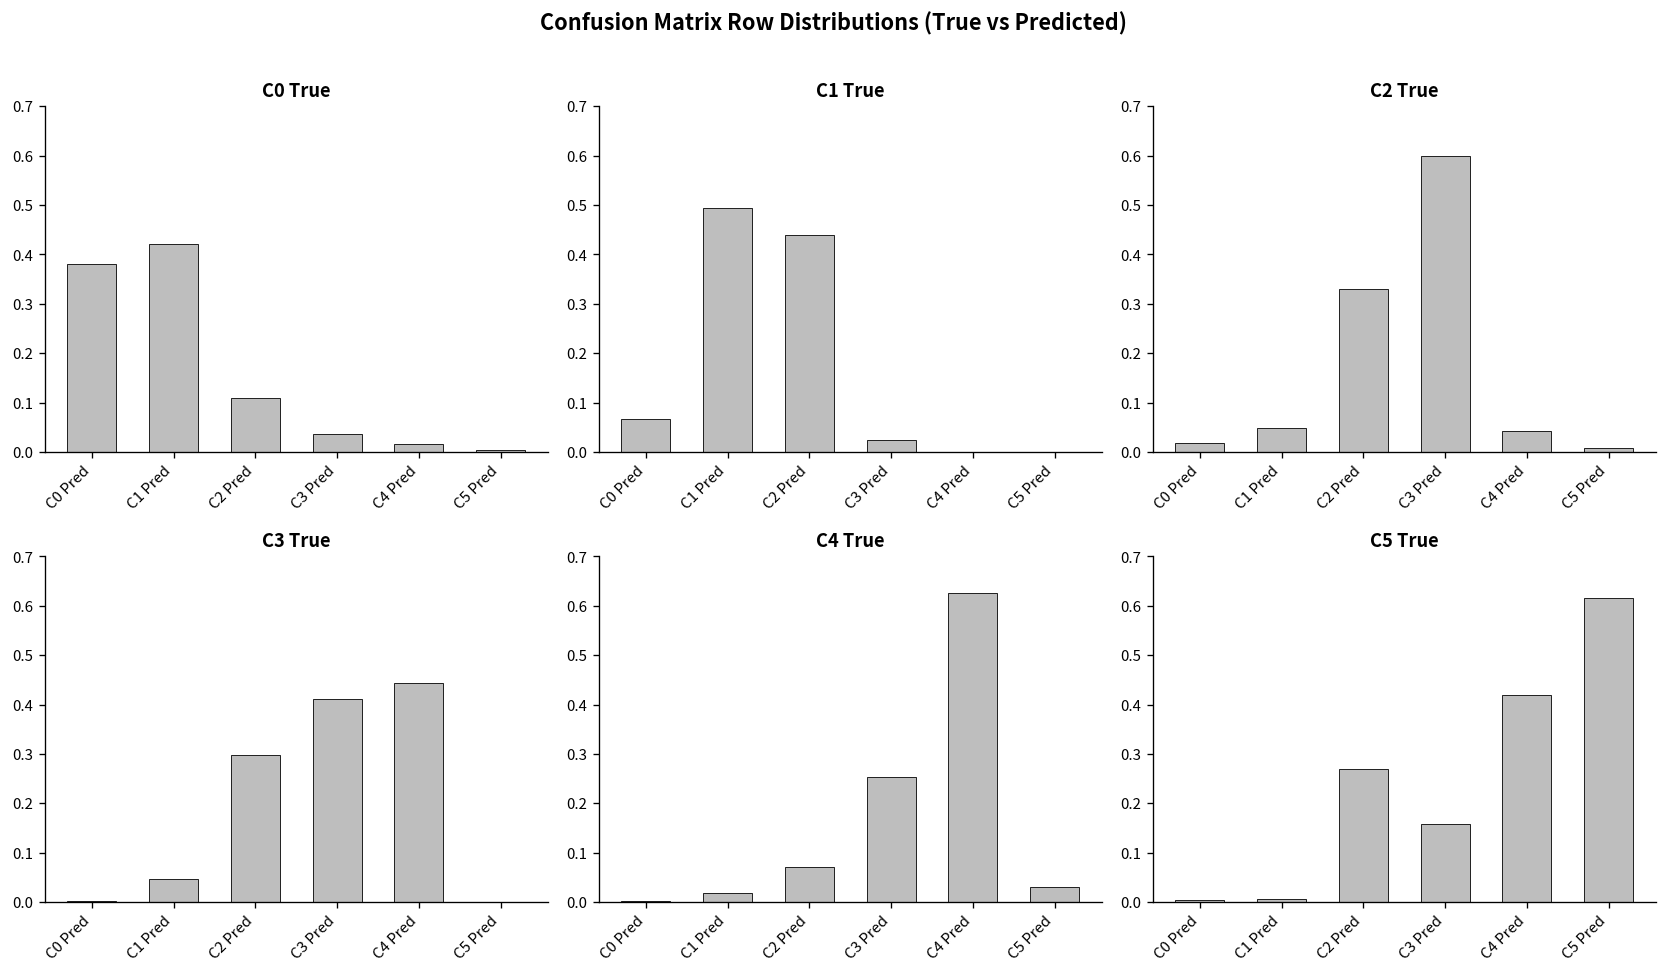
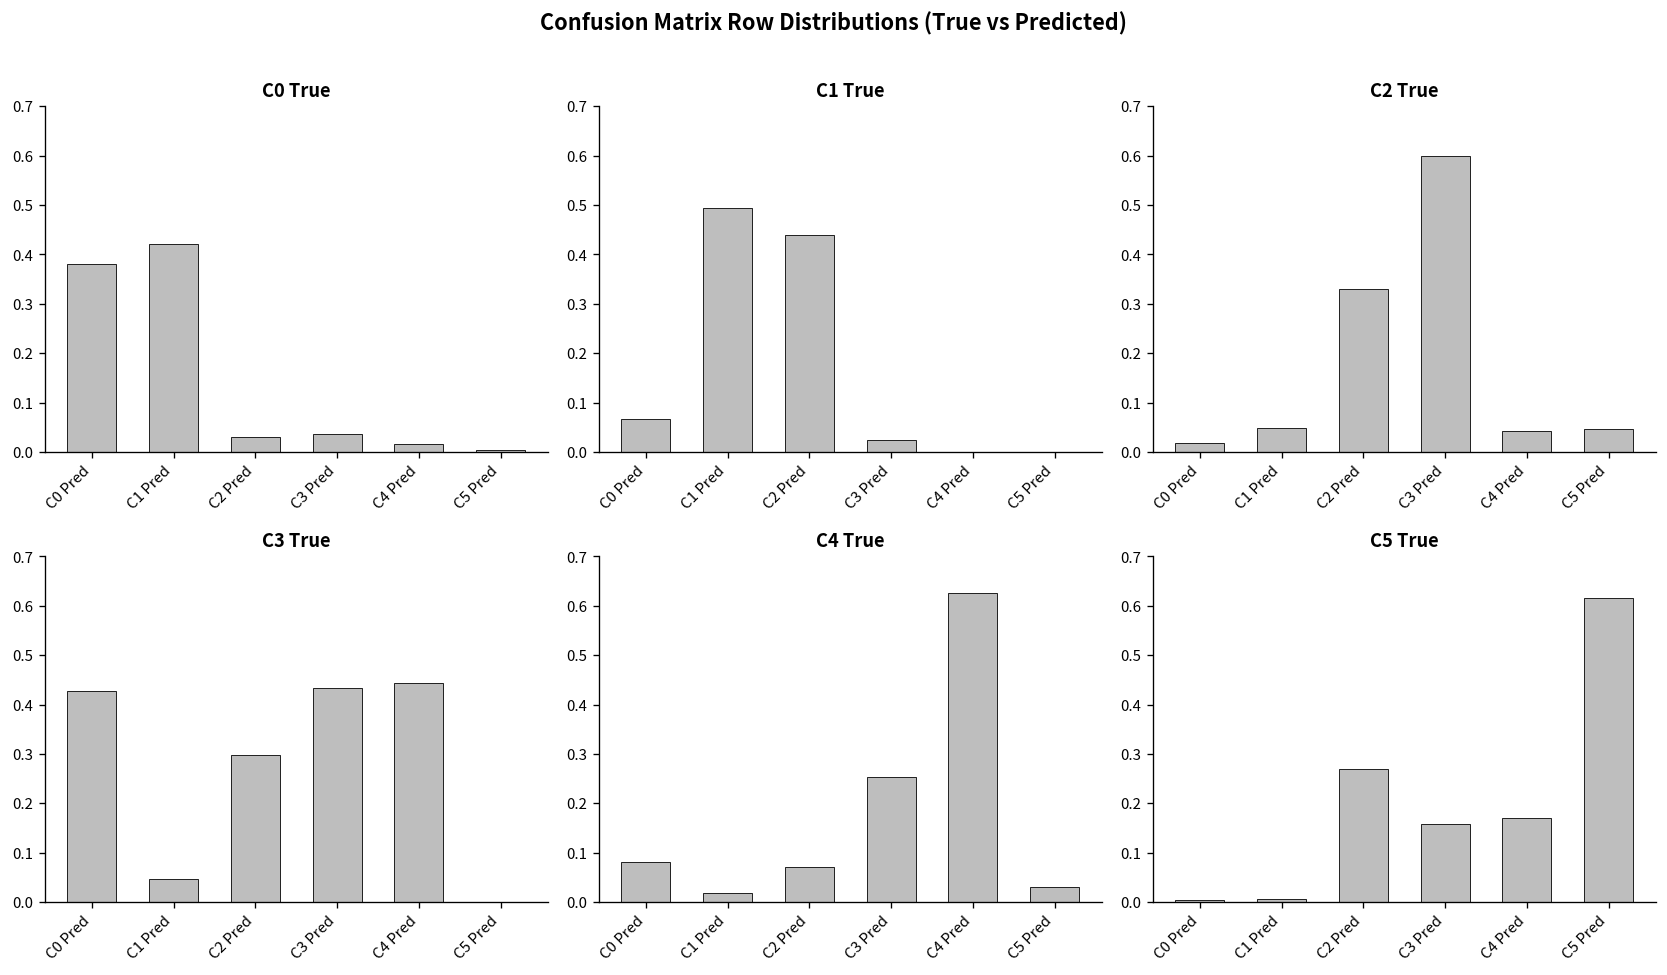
  {
    "C0 True": {
      "C0 Pred": 0.38,
      "C1 Pred": 0.42,
-     "C2 Pred": 0.11,
+     "C2 Pred": 0.03,
      "C3 Pred": 0.04,
      "C4 Pred": 0.02
    },
    "C1 True": {
      "C0 Pred": 0.07,
      "C1 Pred": 0.49,
      "C2 Pred": 0.44,
      "C3 Pred": 0.02,
      "C4 Pred": 0.00,
      "C5 Pred": 0.00
    },
    "C2 True": {
      "C0 Pred": 0.02,
      "C1 Pred": 0.05,
      "C2 Pred": 0.33,
      "C3 Pred": 0.60,
      "C4 Pred": 0.04,
-     "C5 Pred": 0.01
+     "C5 Pred": 0.05
    },
    "C3 True": {
-     "C0 Pred": 0.00,
+     "C0 Pred": 0.43,
      "C1 Pred": 0.05,
      "C2 Pred": 0.30,
-     "C3 Pred": 0.41,
+     "C3 Pred": 0.43,
      "C4 Pred": 0.44,
      "C5 Pred": 0.00
    },
    "C4 True": {
-     "C0 Pred": 0.00,
+     "C0 Pred": 0.08,
      "C1 Pred": 0.02,
      "C2 Pred": 0.07,
      "C3 Pred": 0.25,
      "C4 Pred": 0.63,
      "C5 Pred": 0.03
    },
    "C5 True": {
      "C1 Pred": 0.01,
      "C2 Pred": 0.27,
      "C3 Pred": 0.16,
-     "C4 Pred": 0.42,
+     "C4 Pred": 0.17,
      "C5 Pred": 0.62
    }
  }
